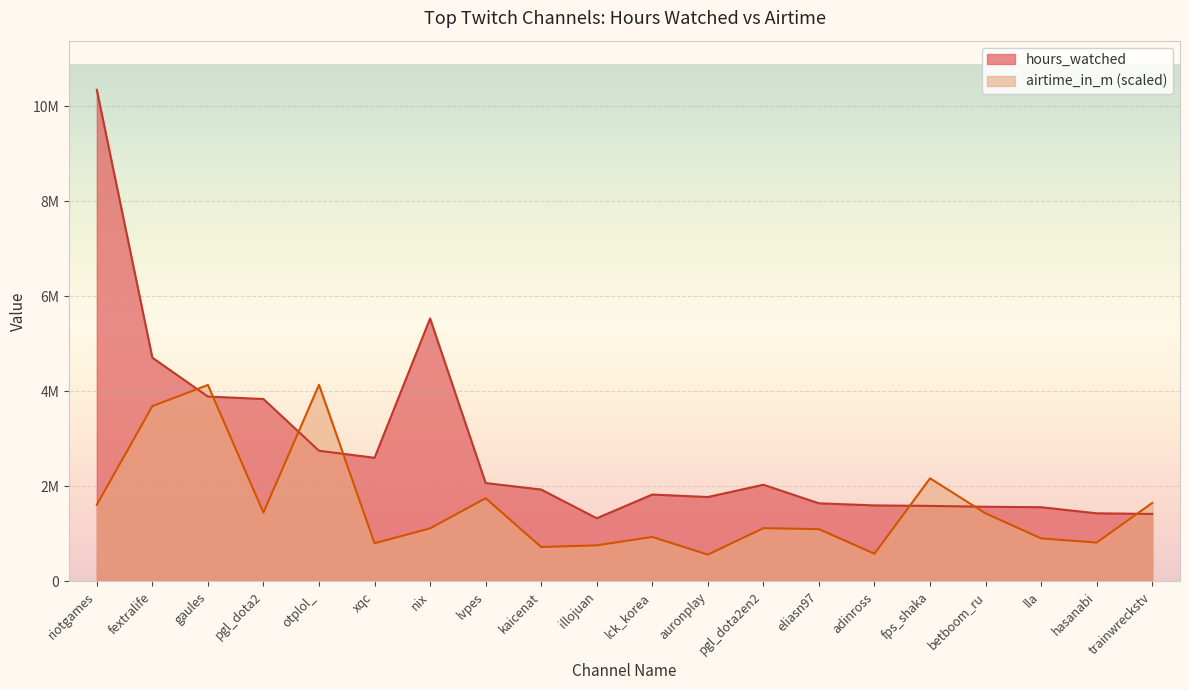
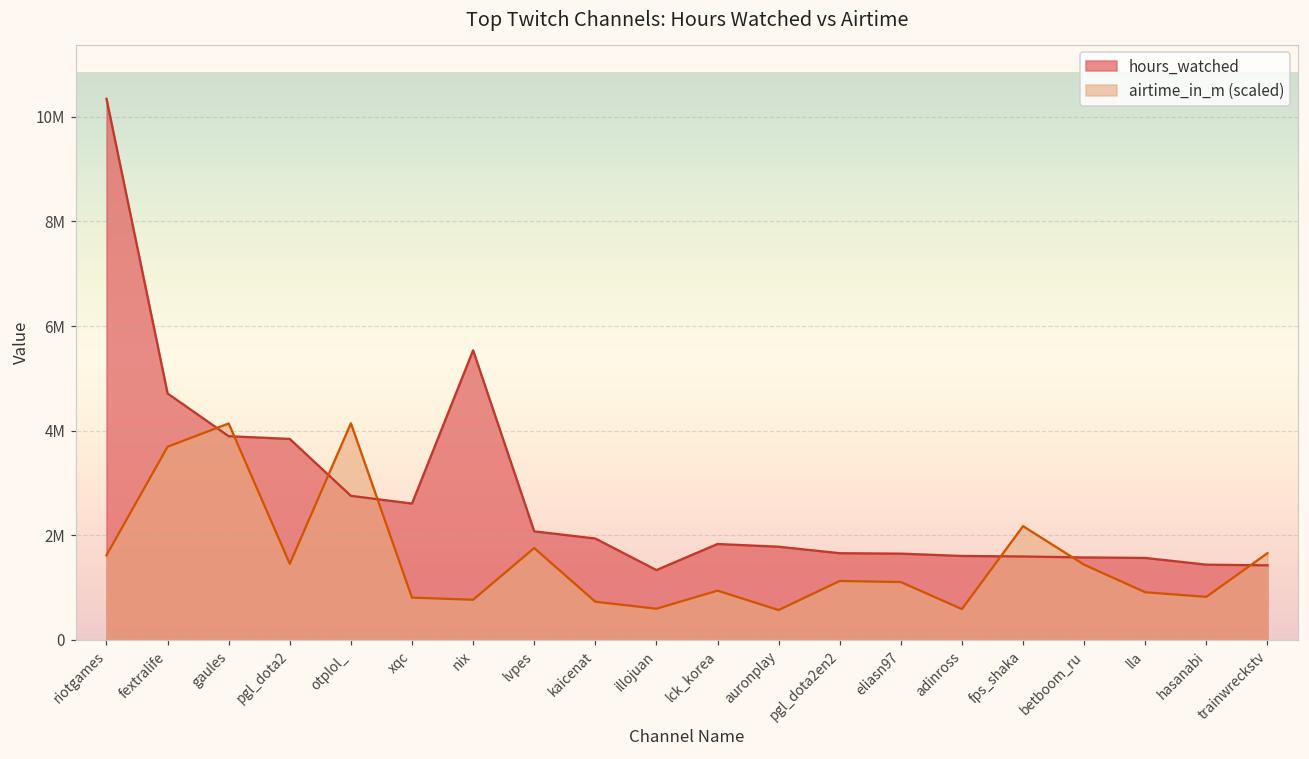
  {
    "hours_watched": {
      "riotgames": 10300000,
      "fextralife": 4700000,
      "gaules": 3900000,
      "pgl_dota2": 3800000,
      "otplol_": 2800000,
      "xqc": 2600000,
      "nix": 5500000,
      "lvpes": 2100000,
      "kaicenat": 1900000,
      "illojuan": 1300000,
      "lck_korea": 1800000,
      "auronplay": 1800000,
-     "pgl_dota2en2": 2000000,
+     "pgl_dota2en2": 1700000,
      "eliasn97": 1600000,
      "adinross": 1600000,
      "fps_shaka": 1600000,
      "betboom_ru": 1600000,
      "lla": 1600000,
      "hasanabi": 1400000,
      "trainwreckstv": 1400000
    },
    "airtime_in_m (scaled)": {
      "riotgames": 1600000,
      "fextralife": 3700000,
      "gaules": 4100000,
      "pgl_dota2": 1400000,
      "otplol_": 4100000,
      "xqc": 800000,
-     "nix": 1100000,
+     "nix": 800000,
      "lvpes": 1800000,
      "kaicenat": 700000,
-     "illojuan": 800000,
+     "illojuan": 600000,
      "lck_korea": 900000,
      "auronplay": 600000,
      "pgl_dota2en2": 1100000,
      "eliasn97": 1100000,
      "adinross": 600000,
      "fps_shaka": 2200000,
      "betboom_ru": 1400000,
      "lla": 900000,
      "hasanabi": 800000,
      "trainwreckstv": 1700000
    }
  }
